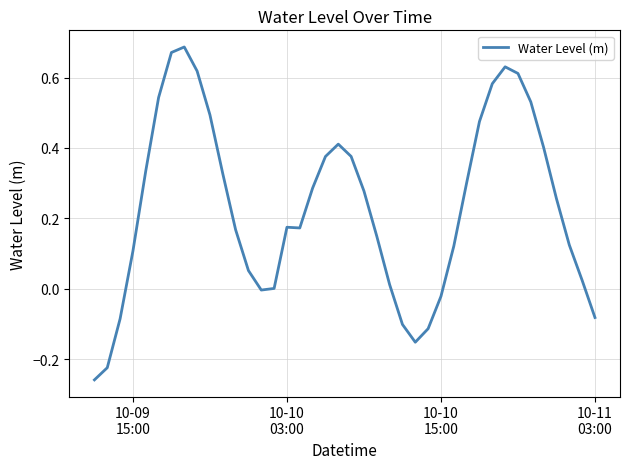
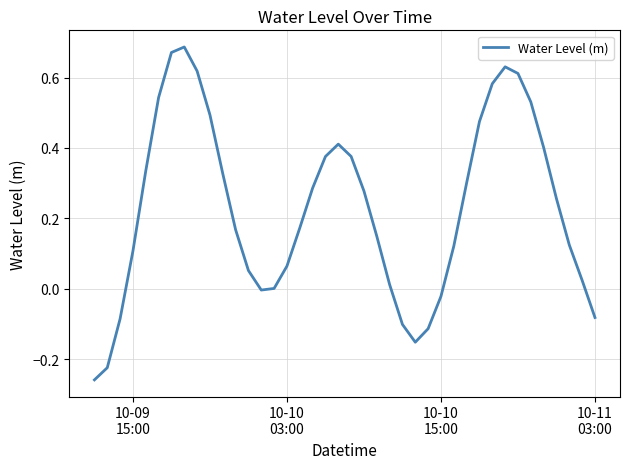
  {
    "10-09 15:00": 0.11,
-   "10-10 03:00": 0.18,
+   "10-10 03:00": 0.06,
    "10-10 15:00": -0.02,
    "10-11 03:00": -0.08
  }
